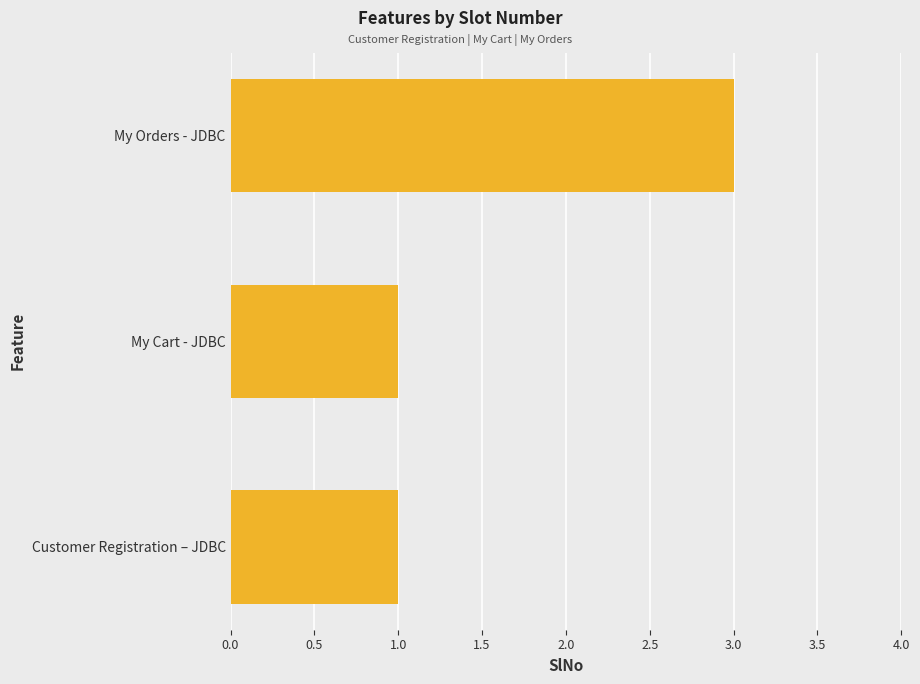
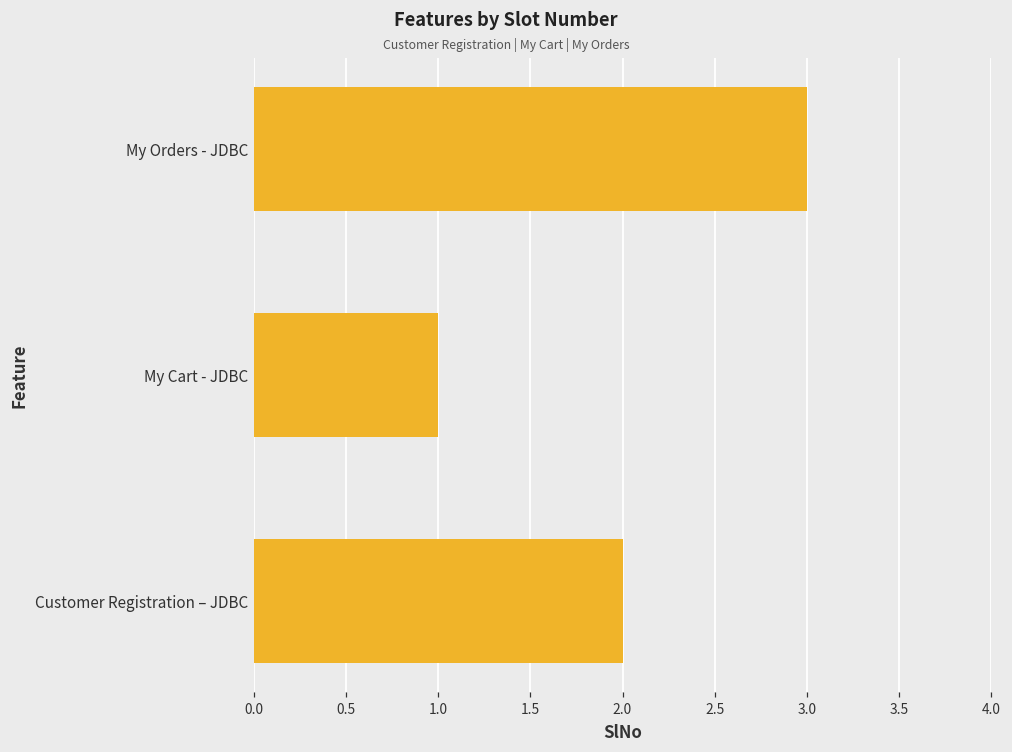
  {
    "My Orders - JDBC": 3,
    "My Cart - JDBC": 1,
-   "Customer Registration – JDBC": 1
+   "Customer Registration – JDBC": 2
  }
